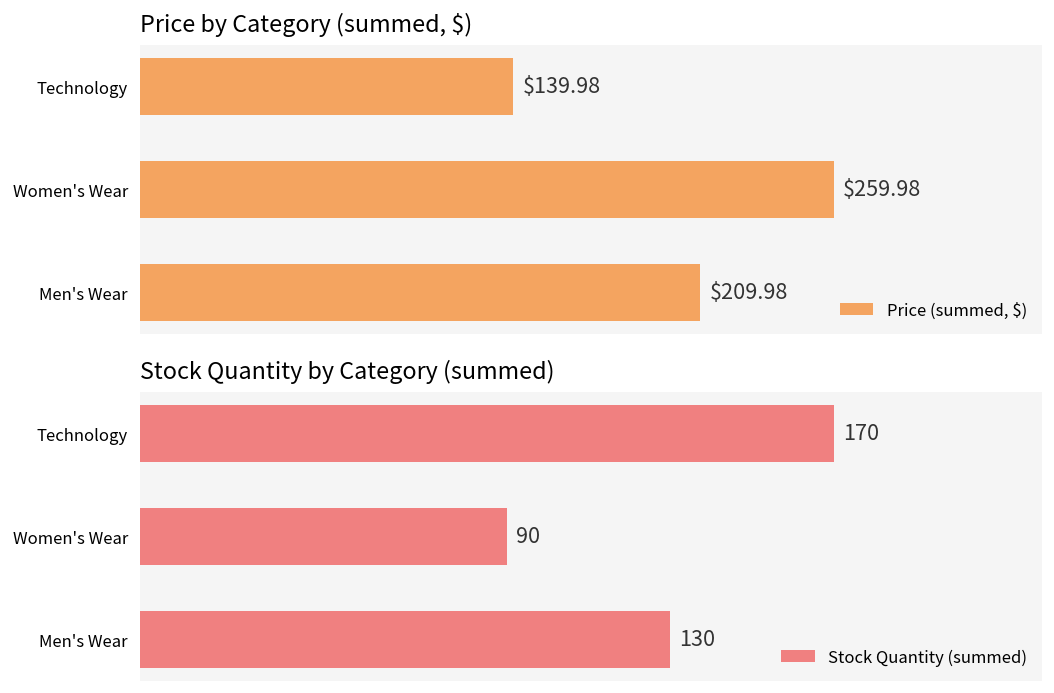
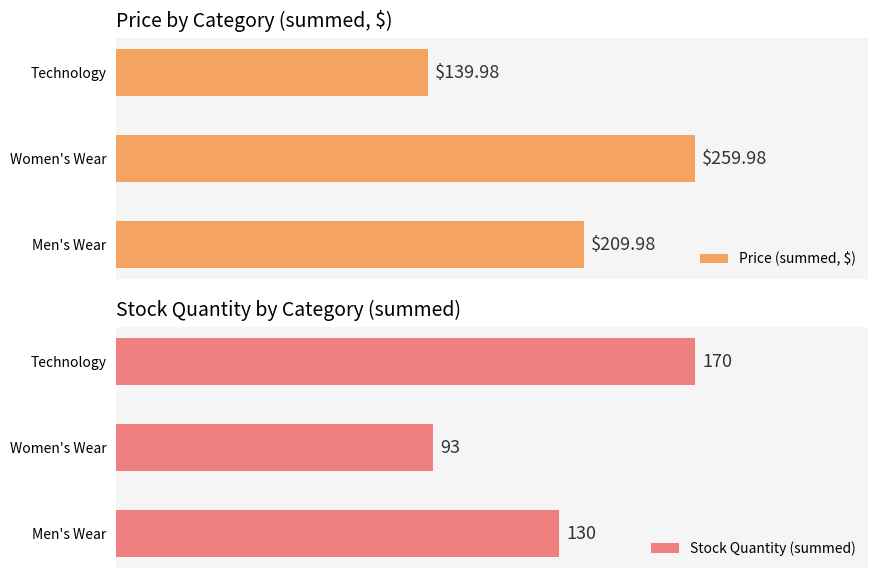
  {
    "Price by Category (summed, $)": {
      "Technology": "$139.98",
      "Women's Wear": "$259.98",
      "Men's Wear": "$209.98"
    },
    "Stock Quantity by Category (summed)": {
      "Technology": "170",
-     "Women's Wear": "90",
+     "Women's Wear": "93",
      "Men's Wear": "130"
    }
  }
